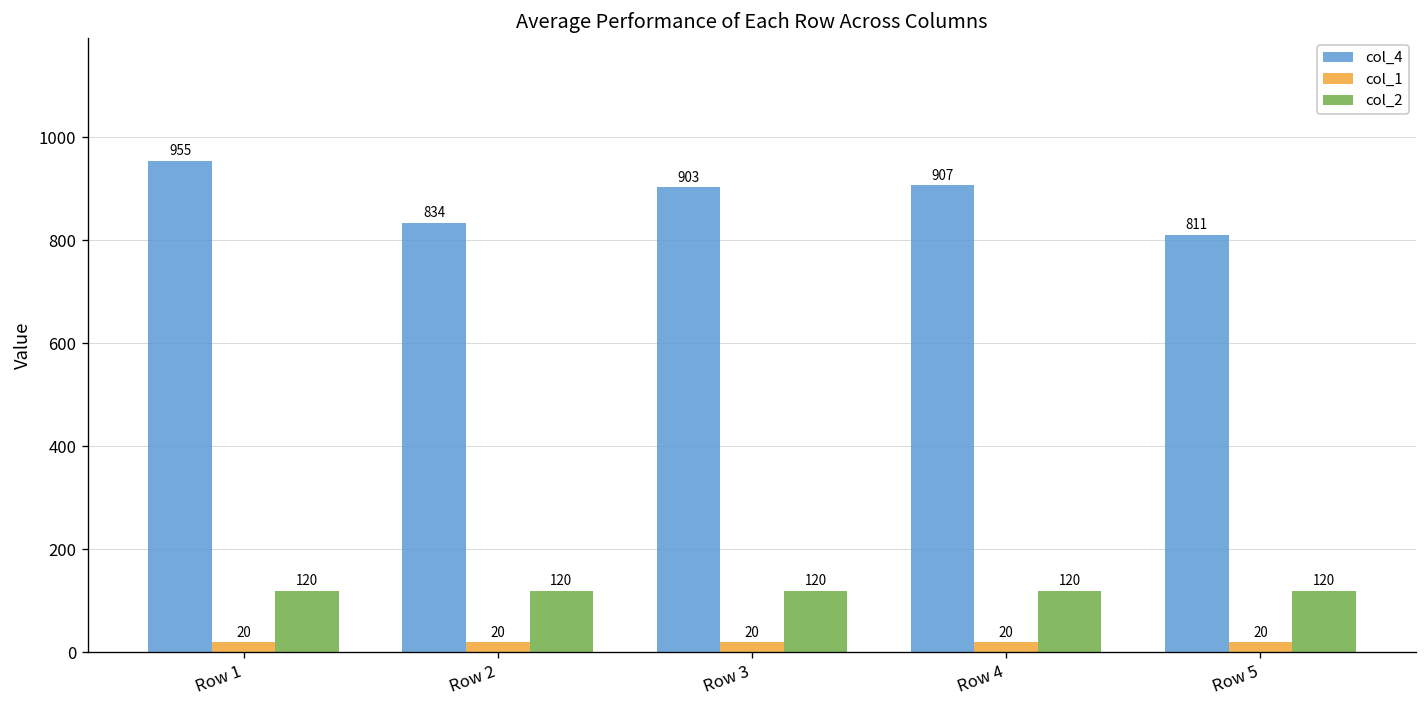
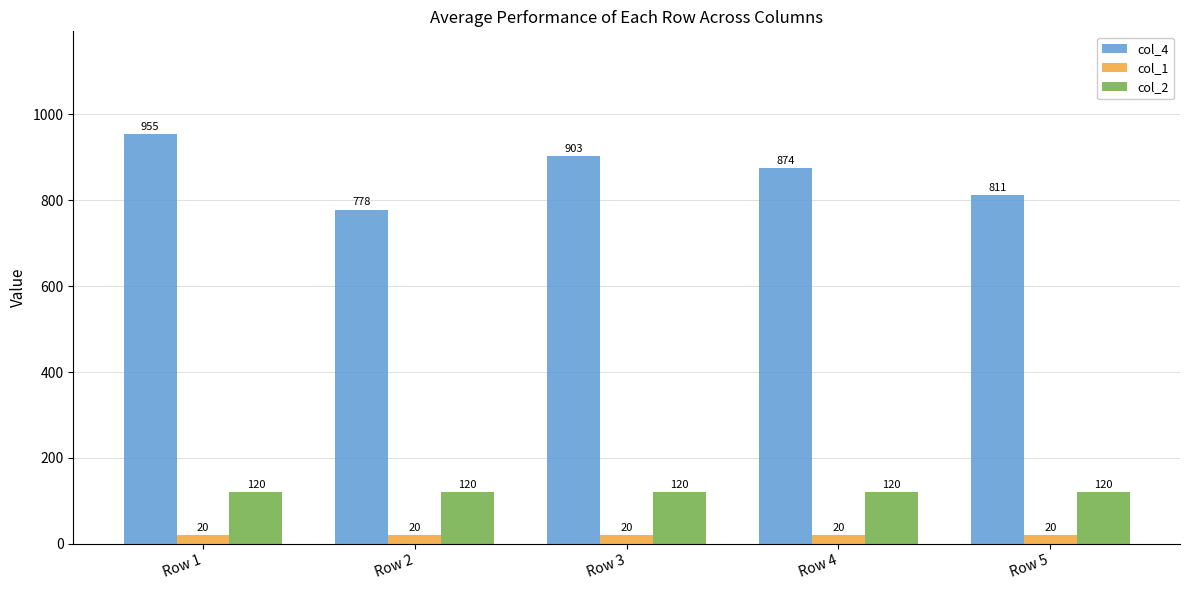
  {
    "col_4": {
      "Row 1": 955,
-     "Row 2": 834,
+     "Row 2": 778,
      "Row 3": 903,
-     "Row 4": 907,
+     "Row 4": 874,
      "Row 5": 811
    },
    "col_1": {
      "Row 1": 20,
      "Row 2": 20,
      "Row 3": 20,
      "Row 4": 20,
      "Row 5": 20
    },
    "col_2": {
      "Row 1": 120,
      "Row 2": 120,
      "Row 3": 120,
      "Row 4": 120,
      "Row 5": 120
    }
  }
